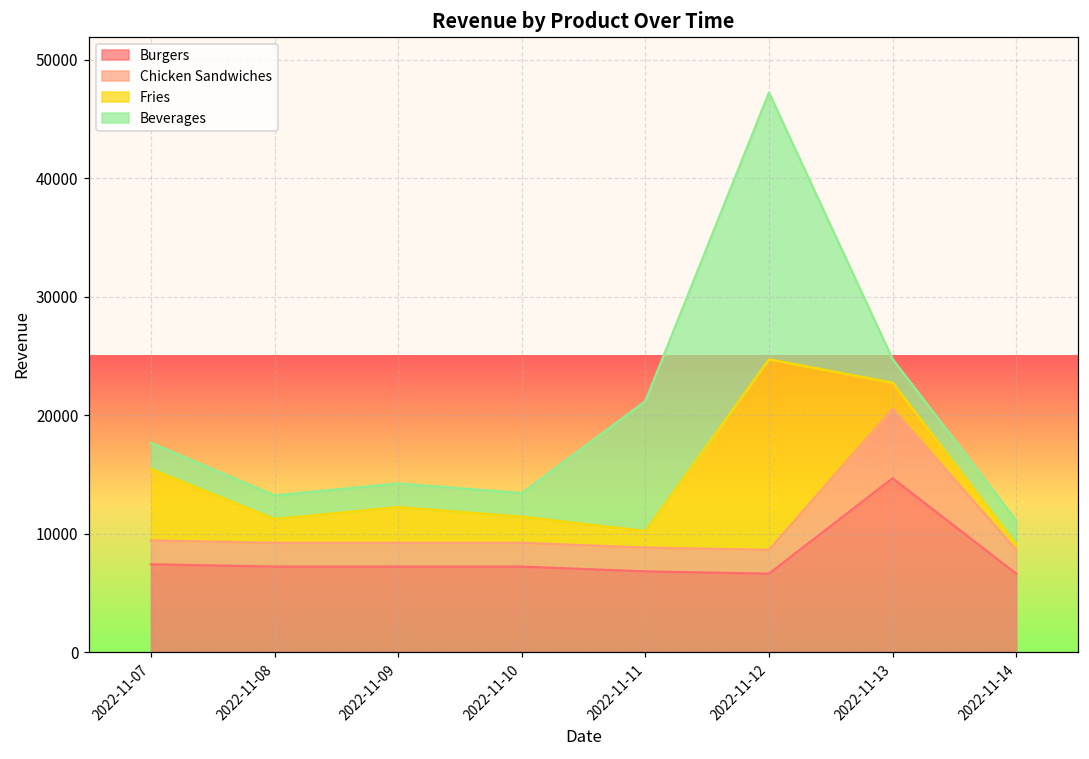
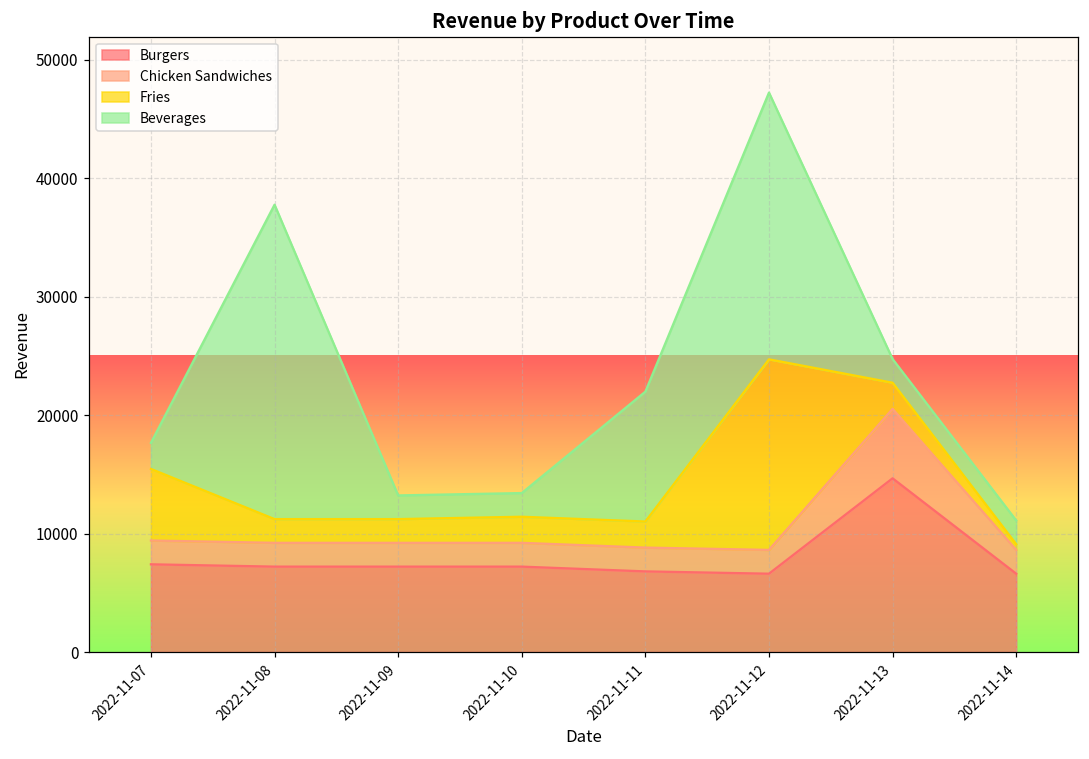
  {
    "Fries": {
      "2022-11-07": 6000,
      "2022-11-08": 2000,
-     "2022-11-09": 3000,
+     "2022-11-09": 2000,
      "2022-11-10": 2200,
-     "2022-11-11": 1400,
+     "2022-11-11": 2200,
      "2022-11-12": 16100,
      "2022-11-13": 2200,
      "2022-11-14": 500
    },
    "Beverages": {
      "2022-11-07": 2200,
-     "2022-11-08": 2000,
+     "2022-11-08": 26500,
      "2022-11-09": 2000,
      "2022-11-10": 2000,
      "2022-11-11": 11000,
      "2022-11-12": 22500,
      "2022-11-13": 2000,
      "2022-11-14": 2000
    }
  }
